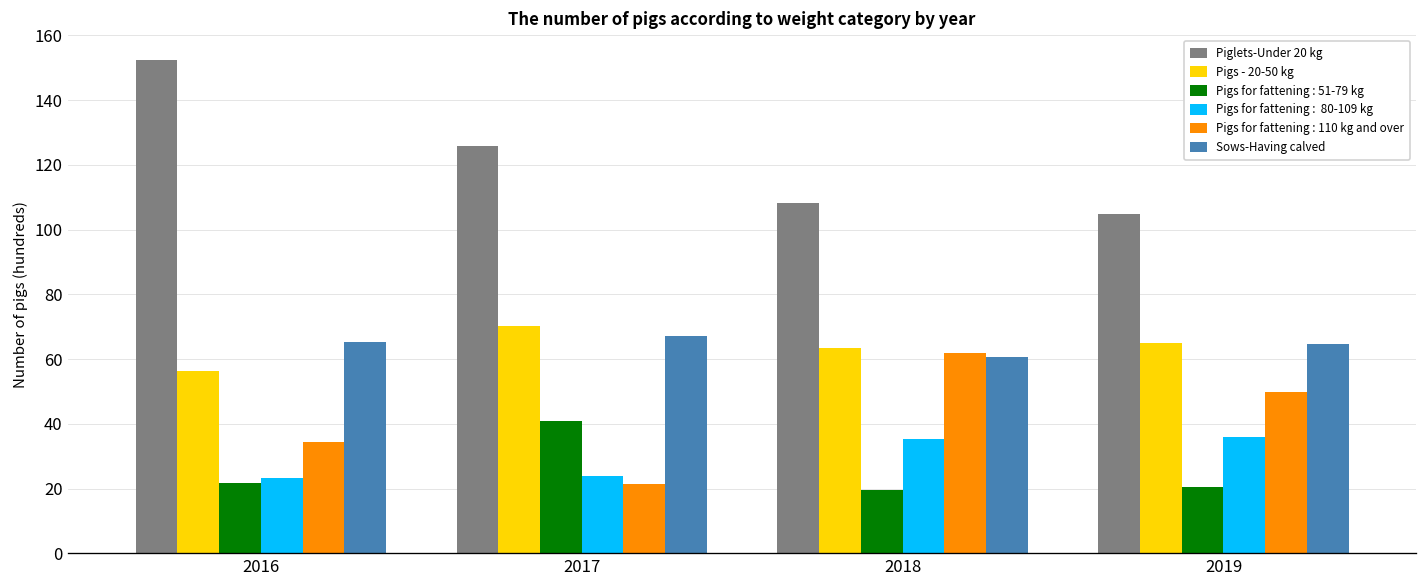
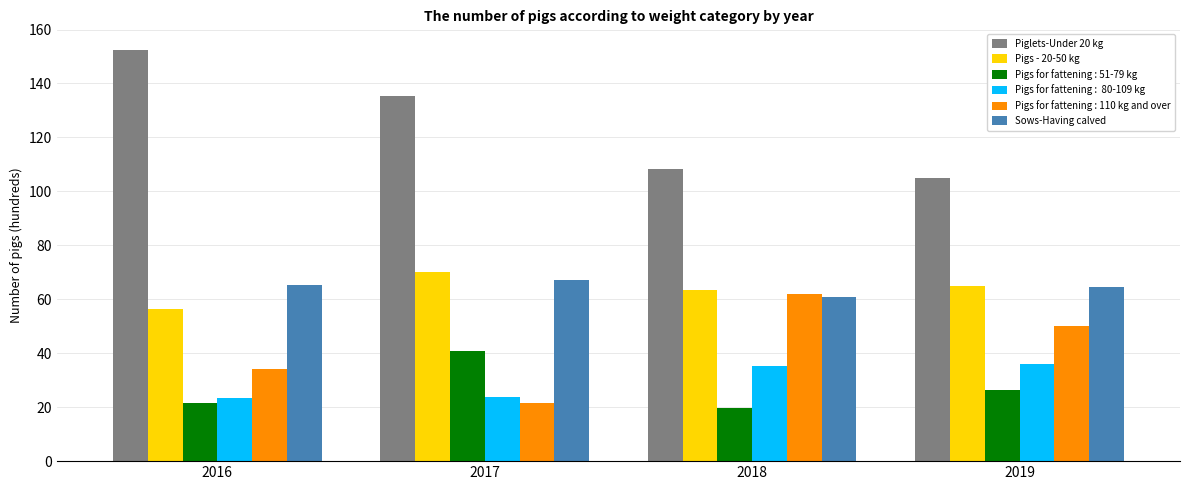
  {
    "Piglets-Under 20 kg": {
      "2016": 152,
-     "2017": 126,
+     "2017": 136,
      "2018": 108,
      "2019": 105
    },
    "Pigs - 20-50 kg": {
      "2016": 56,
      "2017": 70,
      "2018": 64,
      "2019": 65
    },
    "Pigs for fattening : 51-79 kg": {
      "2016": 22,
      "2017": 41,
      "2018": 20,
-     "2019": 20
+     "2019": 26
    },
    "Pigs for fattening : 80-109 kg": {
      "2016": 23,
      "2017": 24,
      "2018": 35,
      "2019": 36
    },
    "Pigs for fattening : 110 kg and over": {
      "2016": 34,
      "2017": 22,
      "2018": 62,
      "2019": 50
    },
    "Sows-Having calved": {
      "2016": 65,
      "2017": 67,
      "2018": 61,
      "2019": 65
    }
  }
